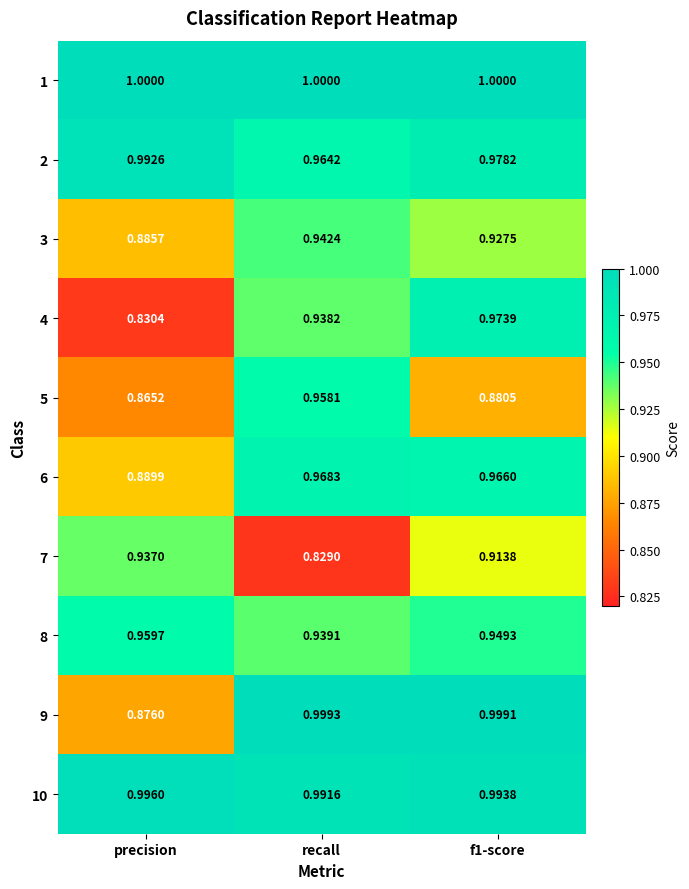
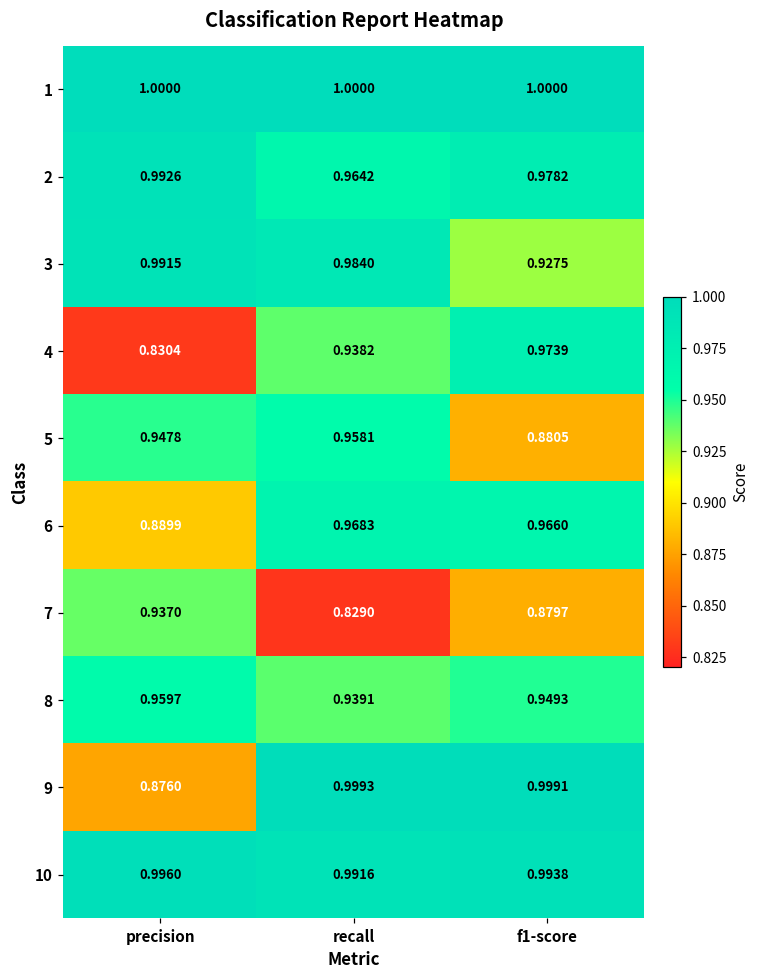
  {
    "1": {
      "precision": 1.0000,
      "recall": 1.0000,
      "f1-score": 1.0000
    },
    "2": {
      "precision": 0.9926,
      "recall": 0.9642,
      "f1-score": 0.9782
    },
    "3": {
-     "precision": 0.8857,
-     "recall": 0.9424,
+     "precision": 0.9915,
+     "recall": 0.9840,
      "f1-score": 0.9275
    },
    "4": {
      "precision": 0.8304,
      "recall": 0.9382,
      "f1-score": 0.9739
    },
    "5": {
-     "precision": 0.8652,
+     "precision": 0.9478,
      "recall": 0.9581,
      "f1-score": 0.8805
    },
    "6": {
      "precision": 0.8899,
      "recall": 0.9683,
      "f1-score": 0.9660
    },
    "7": {
      "precision": 0.9370,
      "recall": 0.8290,
-     "f1-score": 0.9138
+     "f1-score": 0.8797
    },
    "8": {
      "precision": 0.9597,
      "recall": 0.9391,
      "f1-score": 0.9493
    },
    "9": {
      "precision": 0.8760,
      "recall": 0.9993,
      "f1-score": 0.9991
    },
    "10": {
      "precision": 0.9960,
      "recall": 0.9916,
      "f1-score": 0.9938
    }
  }
